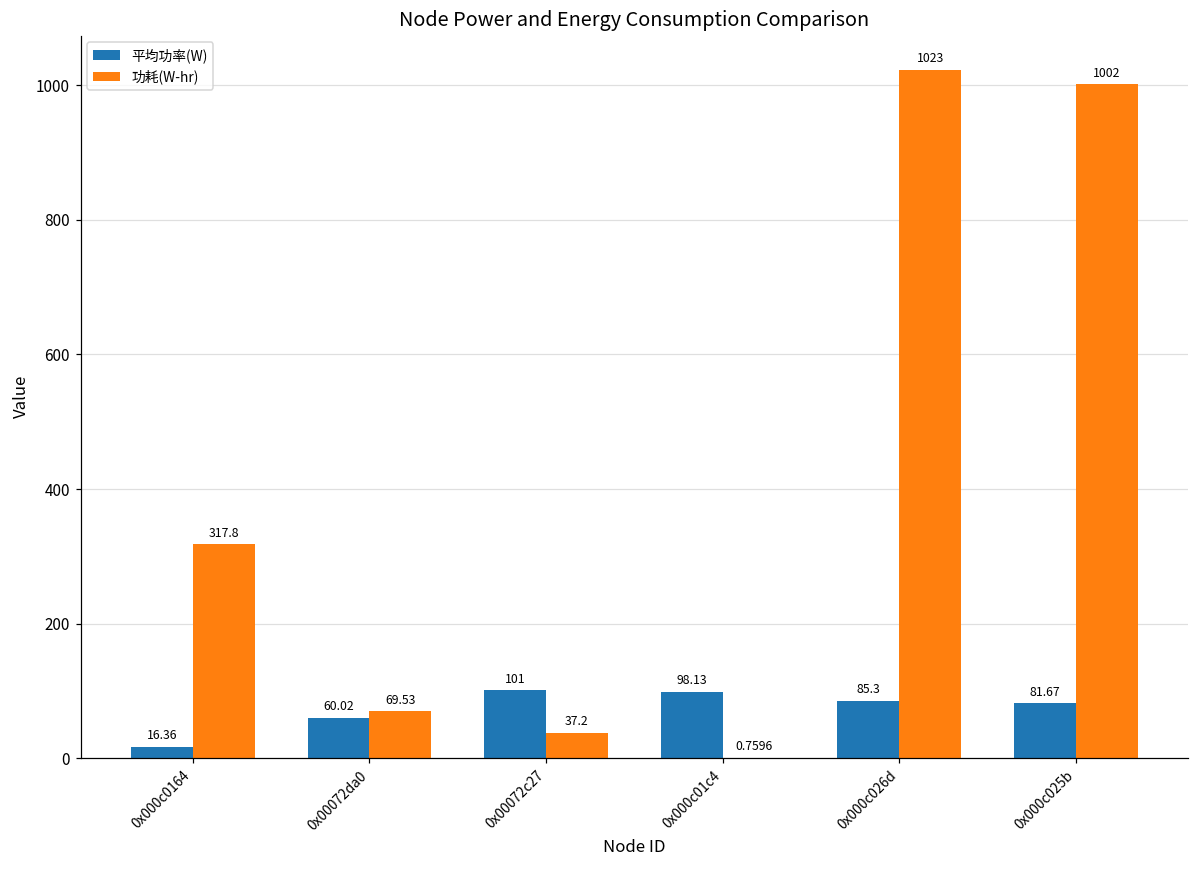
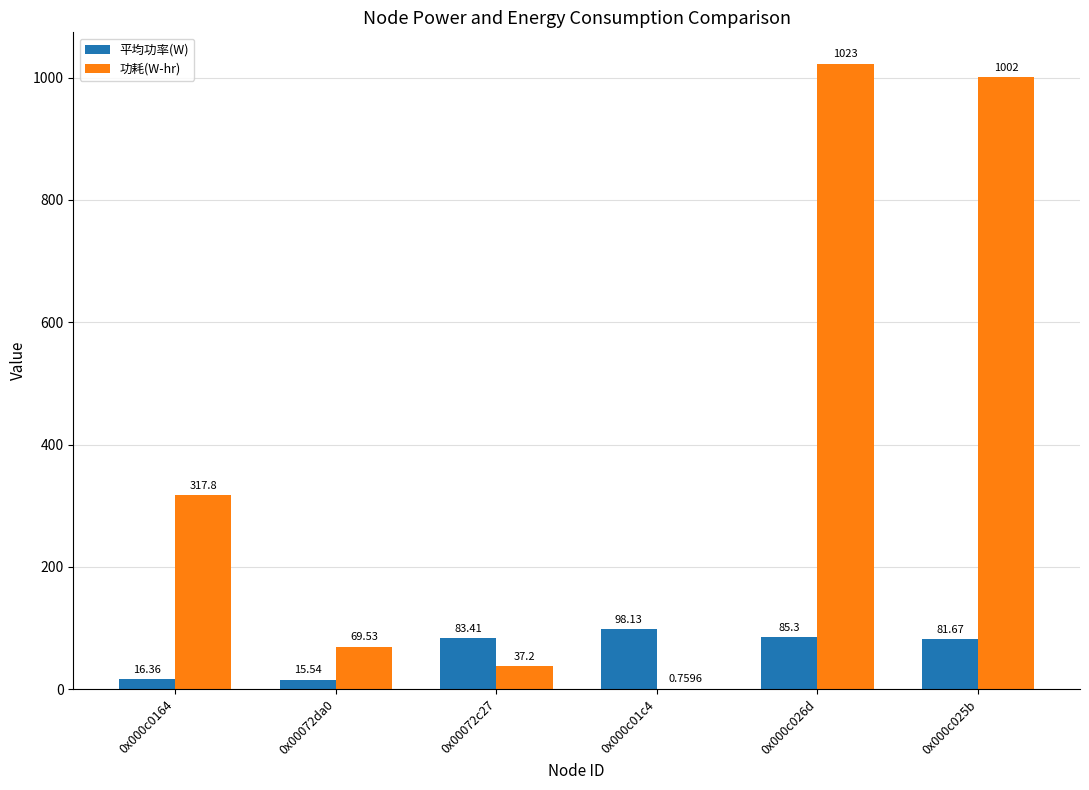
  {
    "平均功率(W)": {
      "0x000c0164": 16.36,
-     "0x00072da0": 60.02,
-     "0x00072c27": 101,
+     "0x00072da0": 15.54,
+     "0x00072c27": 83.41,
      "0x000c01c4": 98.13,
      "0x000c026d": 85.3,
      "0x000c025b": 81.67
    },
    "功耗(W-hr)": {
      "0x000c0164": 317.8,
      "0x00072da0": 69.53,
      "0x00072c27": 37.2,
      "0x000c01c4": 0.7596,
      "0x000c026d": 1023,
      "0x000c025b": 1002
    }
  }
